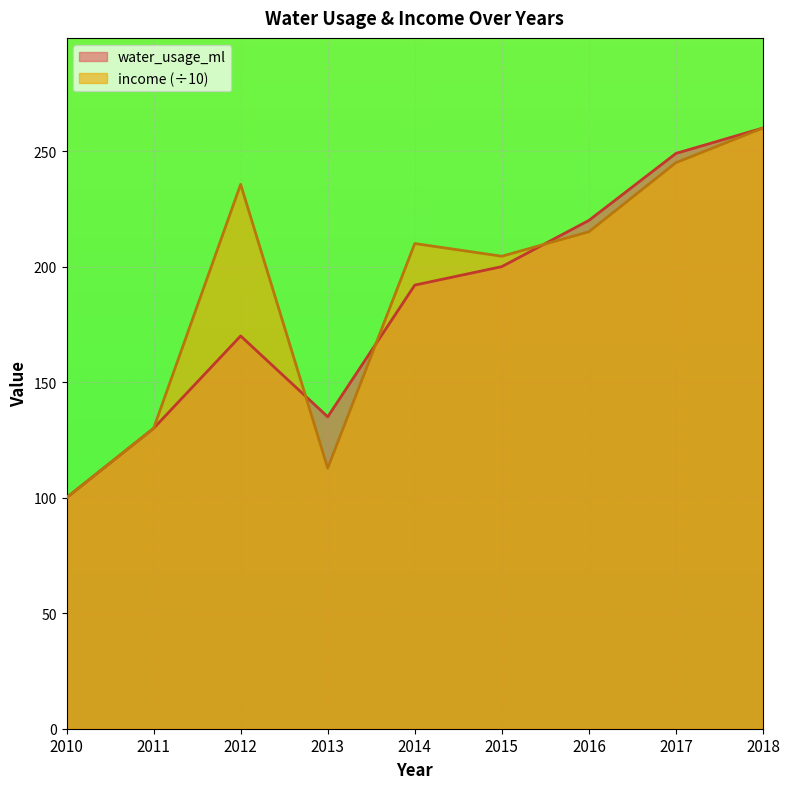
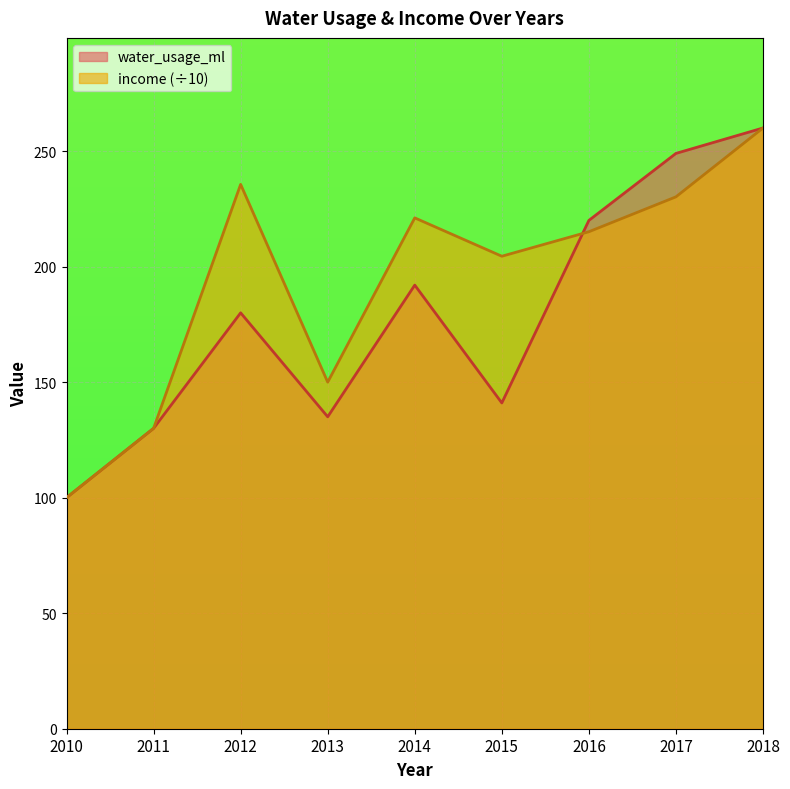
  {
    "water_usage_ml": {
-     "2012": 170,
+     "2012": 180,
      "2013": 135,
      "2014": 192,
-     "2015": 200,
+     "2015": 141,
      "2016": 220,
      "2017": 249
    },
    "income (÷10)": {
      "2012": 236,
-     "2013": 113,
-     "2014": 210,
+     "2013": 150,
+     "2014": 221,
      "2015": 205,
      "2016": 215,
-     "2017": 245
+     "2017": 230
    }
  }
